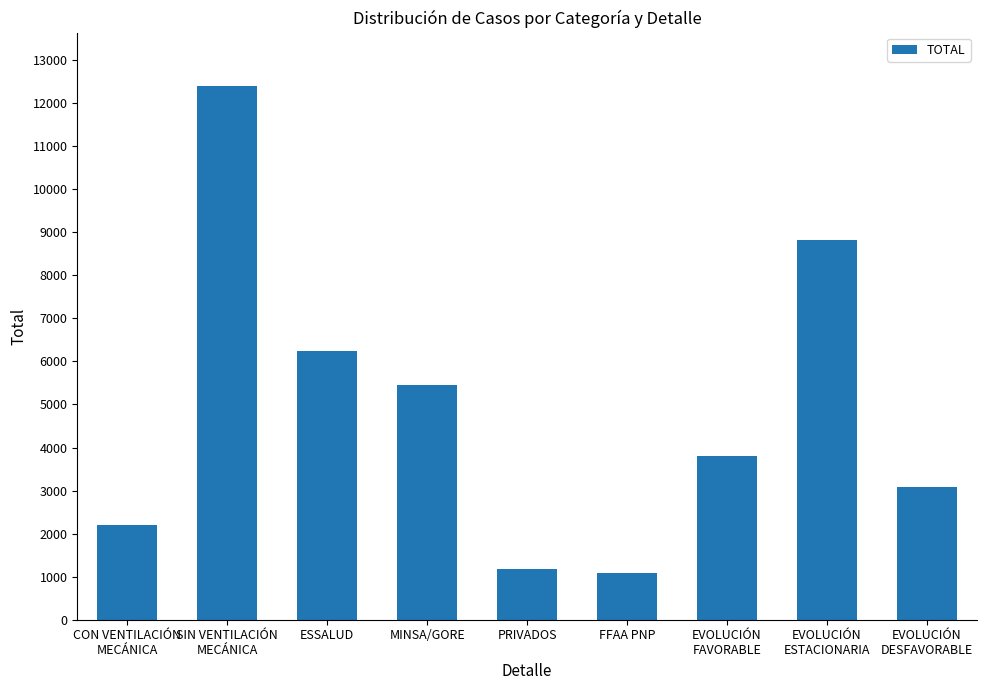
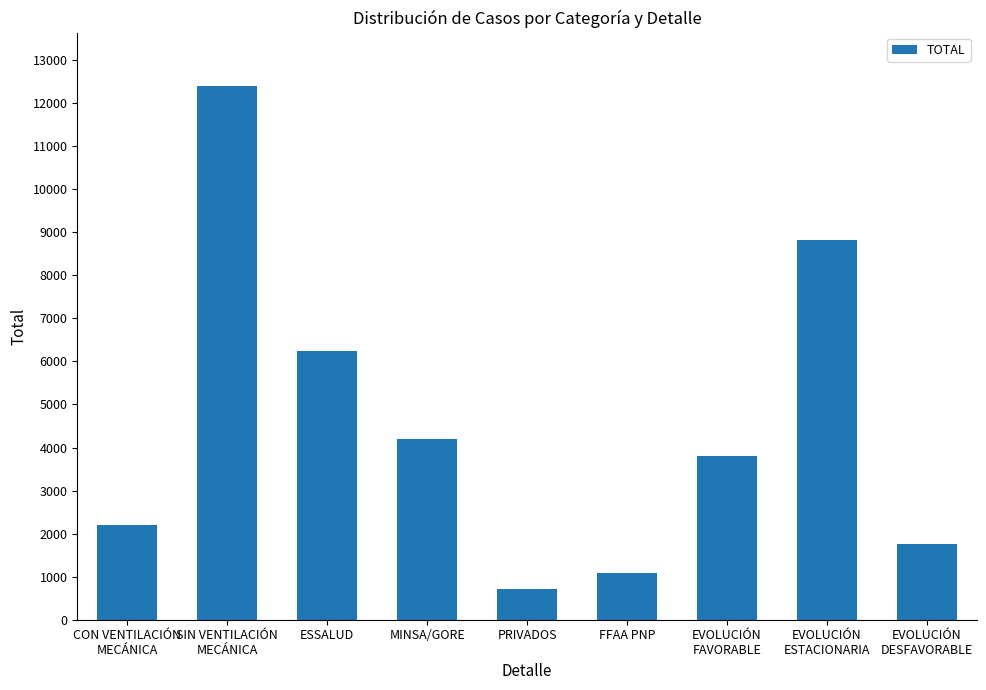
  {
    "CON VENTILACIÓN MECÁNICA": 2200,
    "SIN VENTILACIÓN MECÁNICA": 12400,
    "ESSALUD": 6200,
-   "MINSA/GORE": 5500,
-   "PRIVADOS": 1200,
+   "MINSA/GORE": 4200,
+   "PRIVADOS": 700,
    "FFAA PNP": 1100,
    "EVOLUCIÓN FAVORABLE": 3800,
    "EVOLUCIÓN ESTACIONARIA": 8800,
-   "EVOLUCIÓN DESFAVORABLE": 3100
+   "EVOLUCIÓN DESFAVORABLE": 1800
  }
